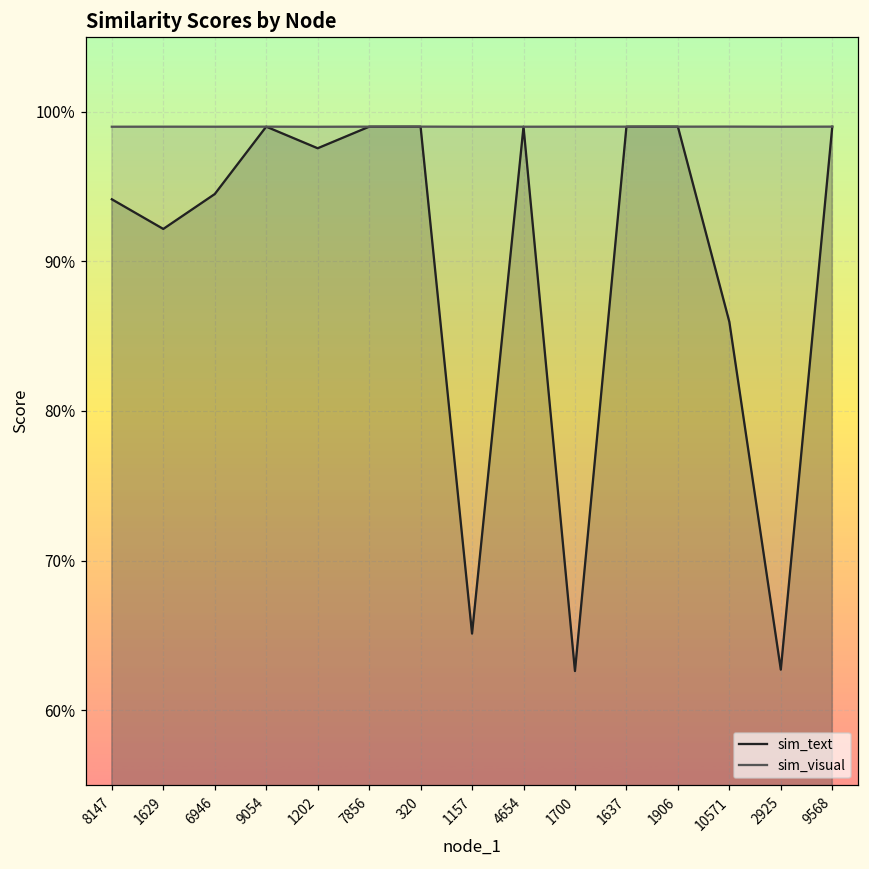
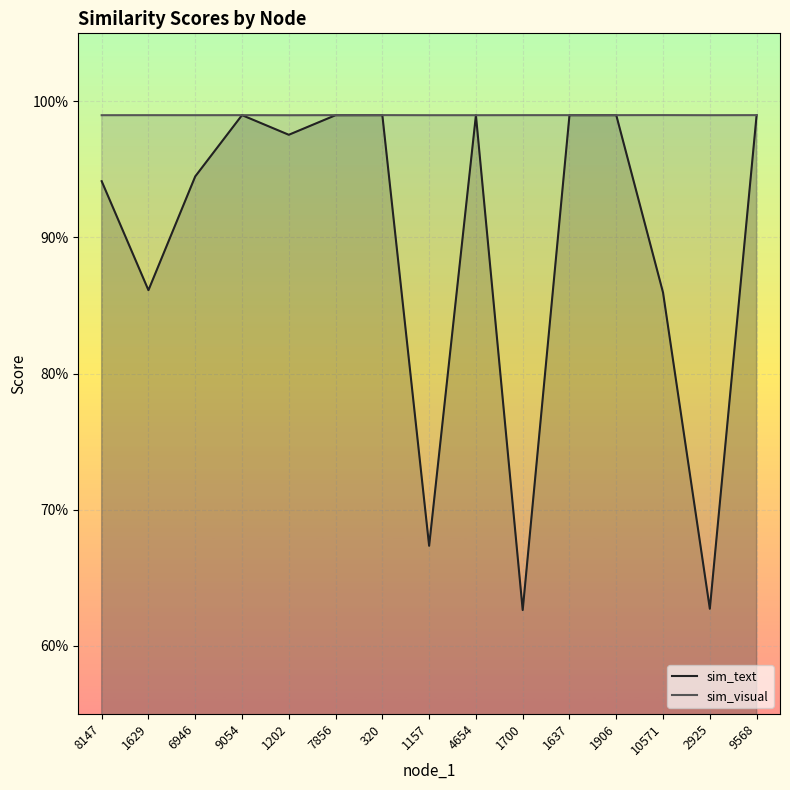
  {
    "sim_text": {
      "8147": "94.1%",
-     "1629": "92.2%",
+     "1629": "86.1%",
      "6946": "94.5%",
      "1202": "97.5%",
-     "1157": "65.1%",
+     "1157": "67.3%",
      "1700": "62.6%",
      "10571": "86.0%",
      "2925": "62.7%"
    },
    "sim_visual": {
      "8147": "99.0%",
      "1629": "99.0%",
      "6946": "99.0%",
      "1202": "99.0%",
      "1157": "99.0%",
      "1700": "99.0%",
      "10571": "99.0%",
      "2925": "99.0%"
    }
  }
